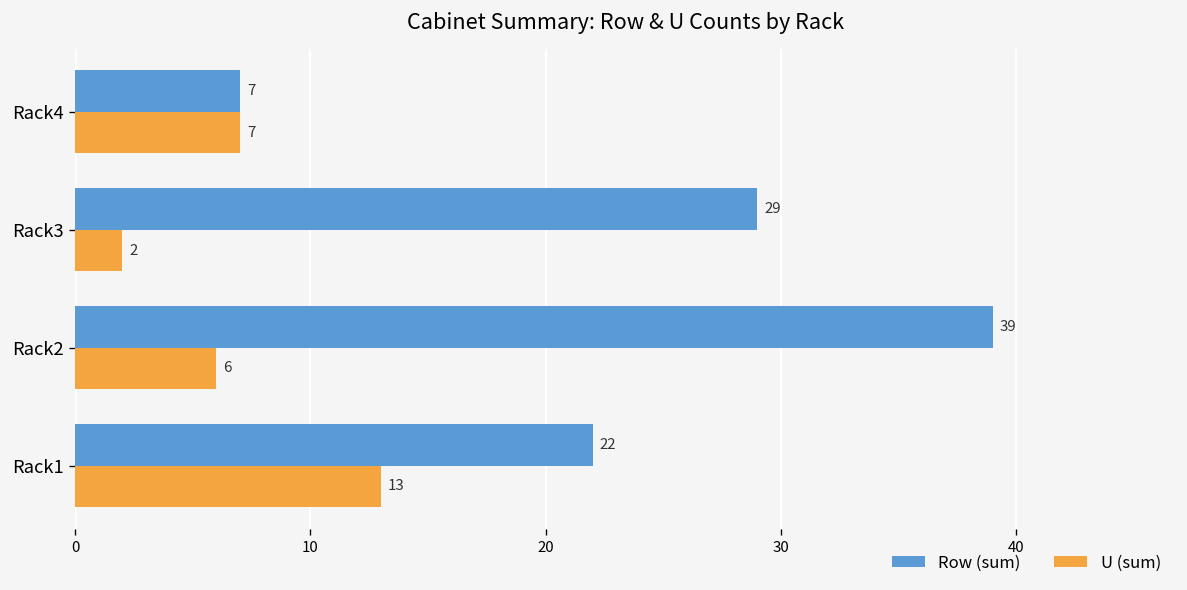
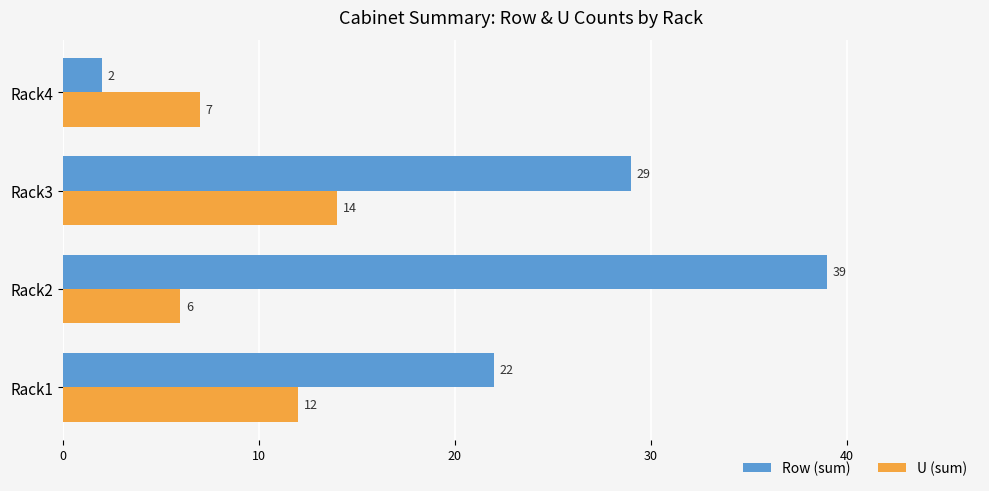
  {
    "Row (sum)": {
-     "Rack4": 7,
+     "Rack4": 2,
      "Rack3": 29,
      "Rack2": 39,
      "Rack1": 22
    },
    "U (sum)": {
      "Rack4": 7,
-     "Rack3": 2,
+     "Rack3": 14,
      "Rack2": 6,
-     "Rack1": 13
+     "Rack1": 12
    }
  }
